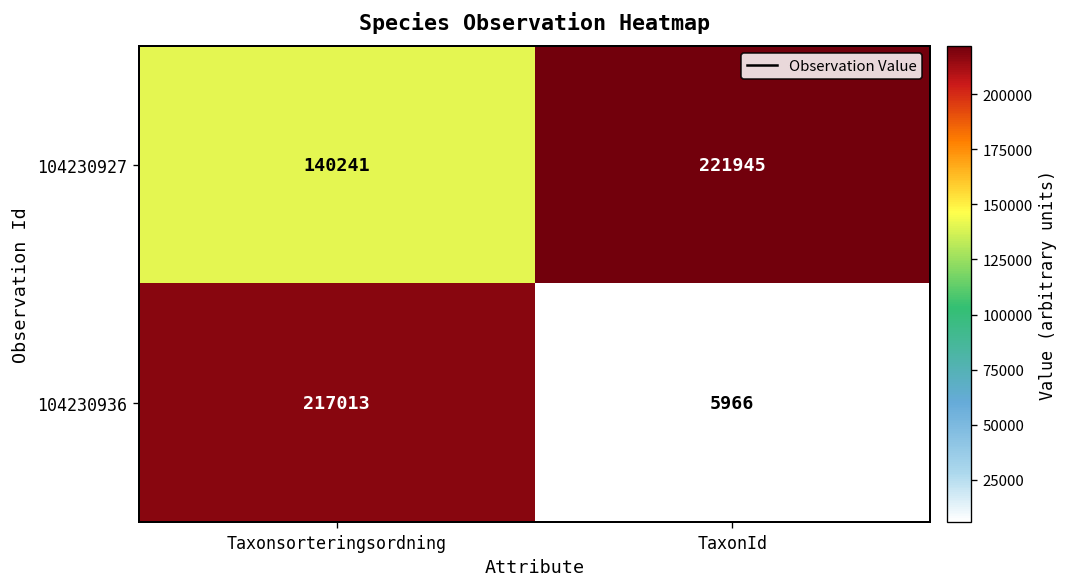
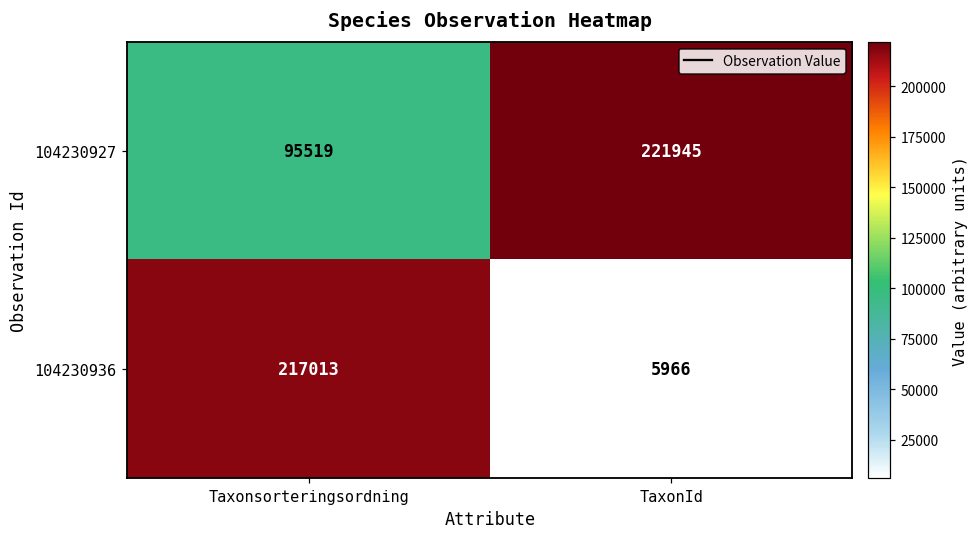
  {
    "104230927": {
-     "Taxonsorteringsordning": 140241,
+     "Taxonsorteringsordning": 95519,
      "TaxonId": 221945
    },
    "104230936": {
      "Taxonsorteringsordning": 217013,
      "TaxonId": 5966
    }
  }
